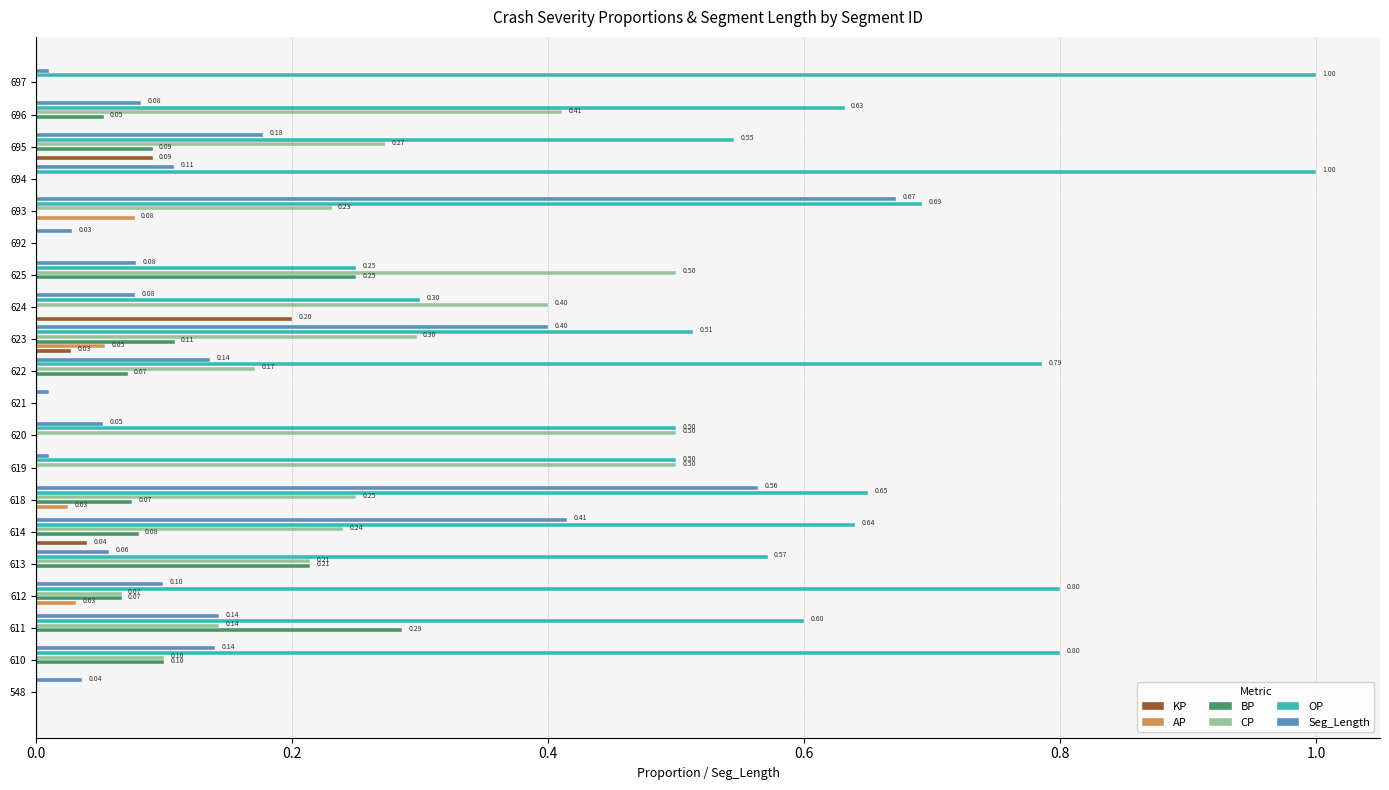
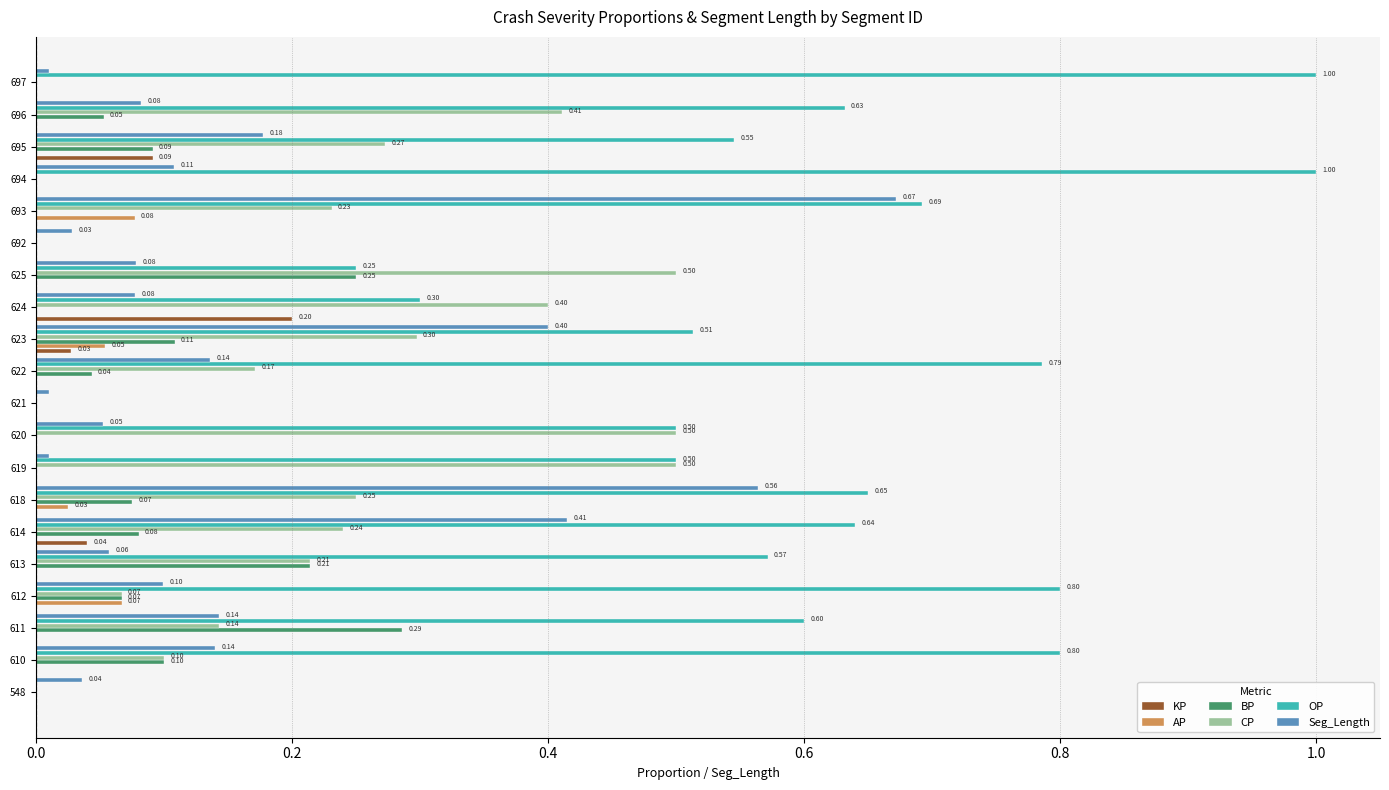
  {
    "KP": {
      "695": 0.09,
      "624": 0.20,
      "623": 0.03,
      "614": 0.04
    },
    "AP": {
      "693": 0.08,
      "623": 0.05,
      "618": 0.03,
-     "612": 0.03
+     "612": 0.07
    },
    "BP": {
      "696": 0.05,
      "695": 0.09,
      "625": 0.25,
      "623": 0.11,
-     "622": 0.07,
+     "622": 0.04,
      "618": 0.07,
      "614": 0.08,
      "611": 0.29
    },
    "CP": {
      "696": 0.41,
      "695": 0.27,
      "693": 0.23,
      "625": 0.50,
      "624": 0.40,
      "623": 0.30,
      "622": 0.17,
      "618": 0.25,
      "614": 0.24,
      "611": 0.14
    },
    "OP": {
      "697": 1.00,
      "696": 0.63,
      "695": 0.55,
      "694": 1.00,
      "693": 0.69,
      "625": 0.25,
      "624": 0.30,
      "623": 0.51,
      "622": 0.79,
      "618": 0.65,
      "614": 0.64,
      "613": 0.57,
      "612": 0.80,
      "611": 0.60,
      "610": 0.80
    },
    "Seg_Length": {
      "696": 0.08,
      "695": 0.18,
      "694": 0.11,
      "693": 0.67,
      "692": 0.03,
      "625": 0.08,
      "624": 0.08,
      "623": 0.40,
      "622": 0.14,
      "620": 0.05,
      "618": 0.56,
      "614": 0.41,
      "613": 0.06,
      "612": 0.10,
      "611": 0.14,
      "610": 0.14,
      "548": 0.04
    }
  }
